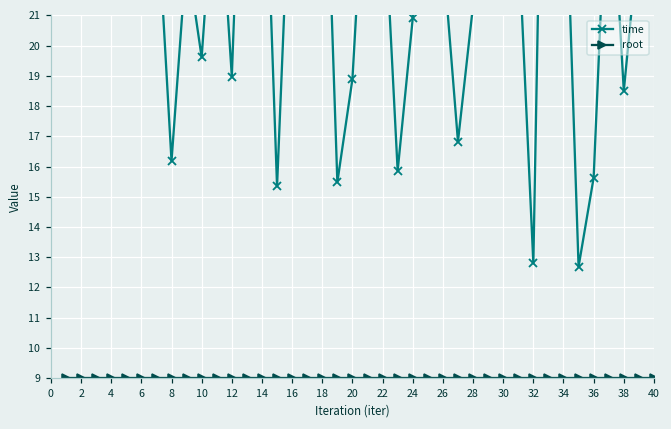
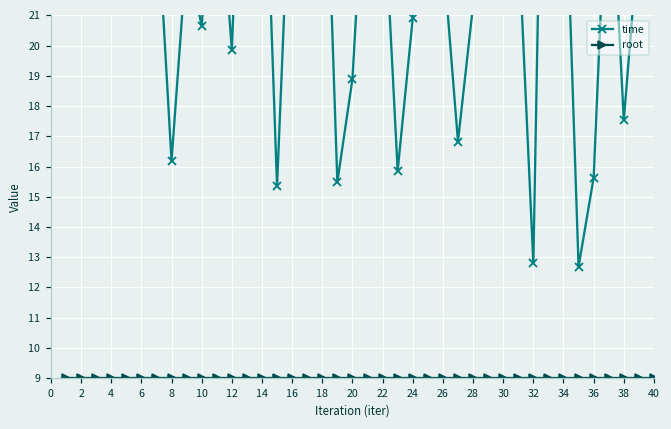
  {
    "time": {
      "8": 16.2,
-     "10": 19.6,
-     "12": 19.0,
+     "10": 20.7,
+     "12": 19.8,
      "20": 18.9,
      "24": 20.9,
      "32": 12.8,
      "36": 15.6,
-     "38": 18.5
+     "38": 17.5
    },
    "root": {
      "2": 9.0,
      "4": 9.0,
      "6": 9.0,
      "8": 9.0,
      "10": 9.0,
      "12": 9.0,
      "14": 9.0,
      "16": 9.0,
      "18": 9.0,
      "20": 9.0,
      "22": 9.0,
      "24": 9.0,
      "26": 9.0,
      "28": 9.0,
      "30": 9.0,
      "32": 9.0,
      "34": 9.0,
      "36": 9.0,
      "38": 9.0,
      "40": 9.0
    }
  }
